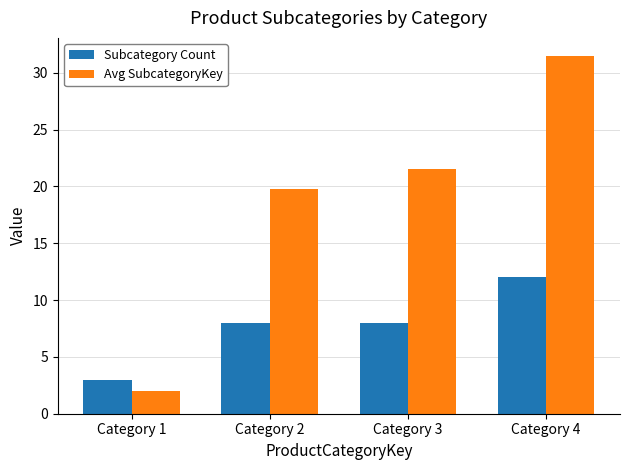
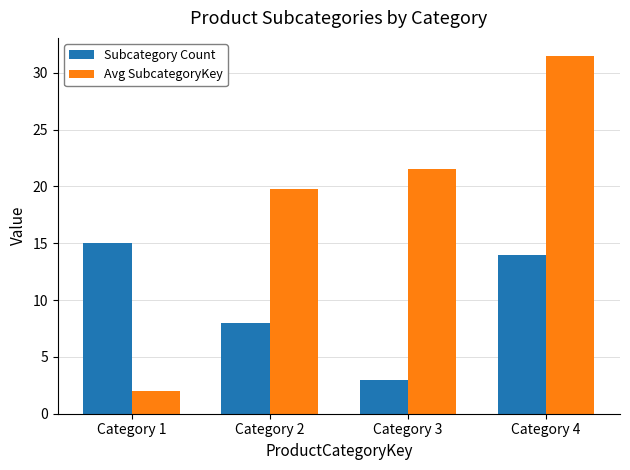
  {
    "Subcategory Count": {
-     "Category 1": 3,
+     "Category 1": 15,
      "Category 2": 8,
-     "Category 3": 8,
-     "Category 4": 12
+     "Category 3": 3,
+     "Category 4": 14
    },
    "Avg SubcategoryKey": {
      "Category 1": 2,
      "Category 2": 20,
      "Category 3": 21.5,
      "Category 4": 31.5
    }
  }
